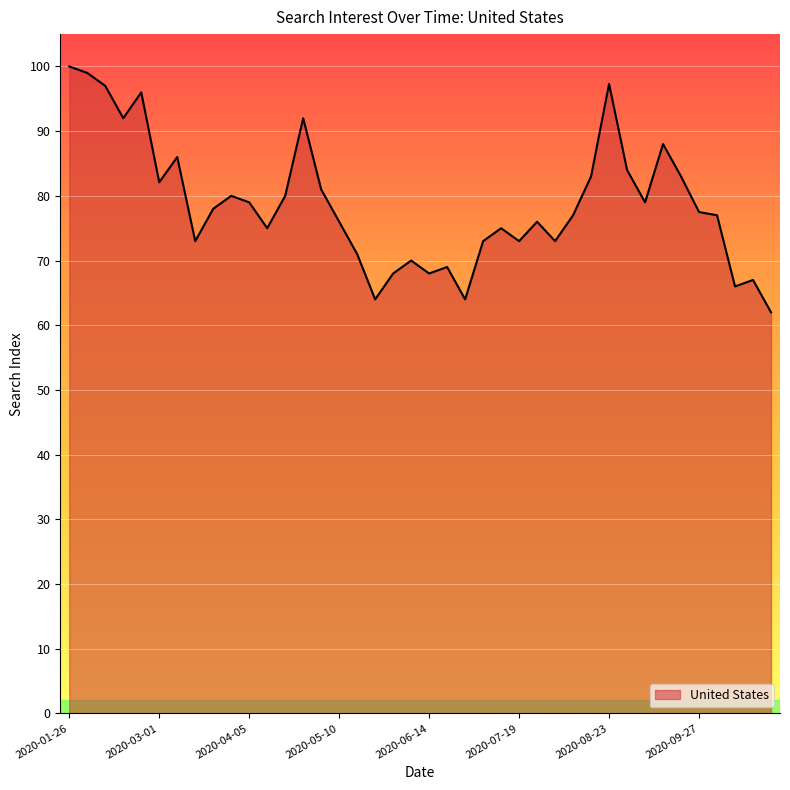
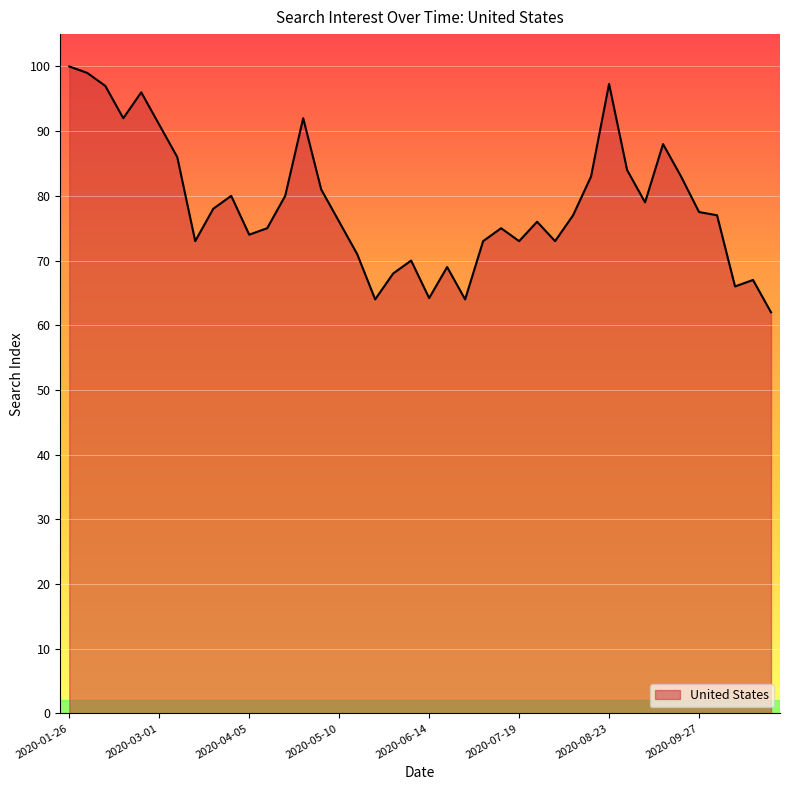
  {
    "2020-01-26": 100,
-   "2020-03-01": 82,
-   "2020-04-05": 79,
+   "2020-03-01": 91,
+   "2020-04-05": 74,
    "2020-05-10": 76,
-   "2020-06-14": 68,
+   "2020-06-14": 64,
    "2020-07-19": 73,
    "2020-08-23": 97,
    "2020-09-27": 78
  }
